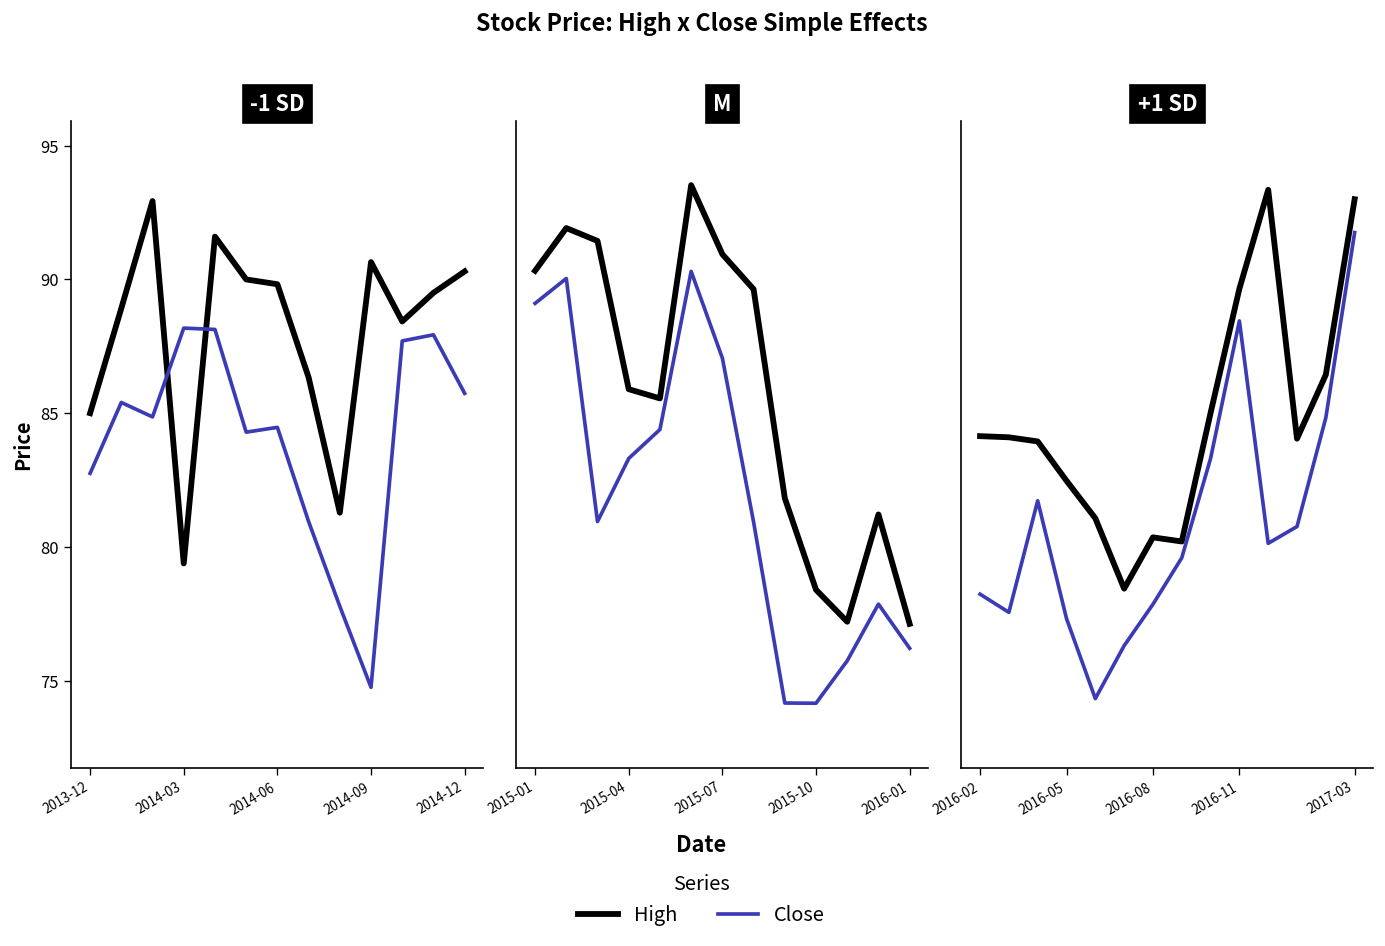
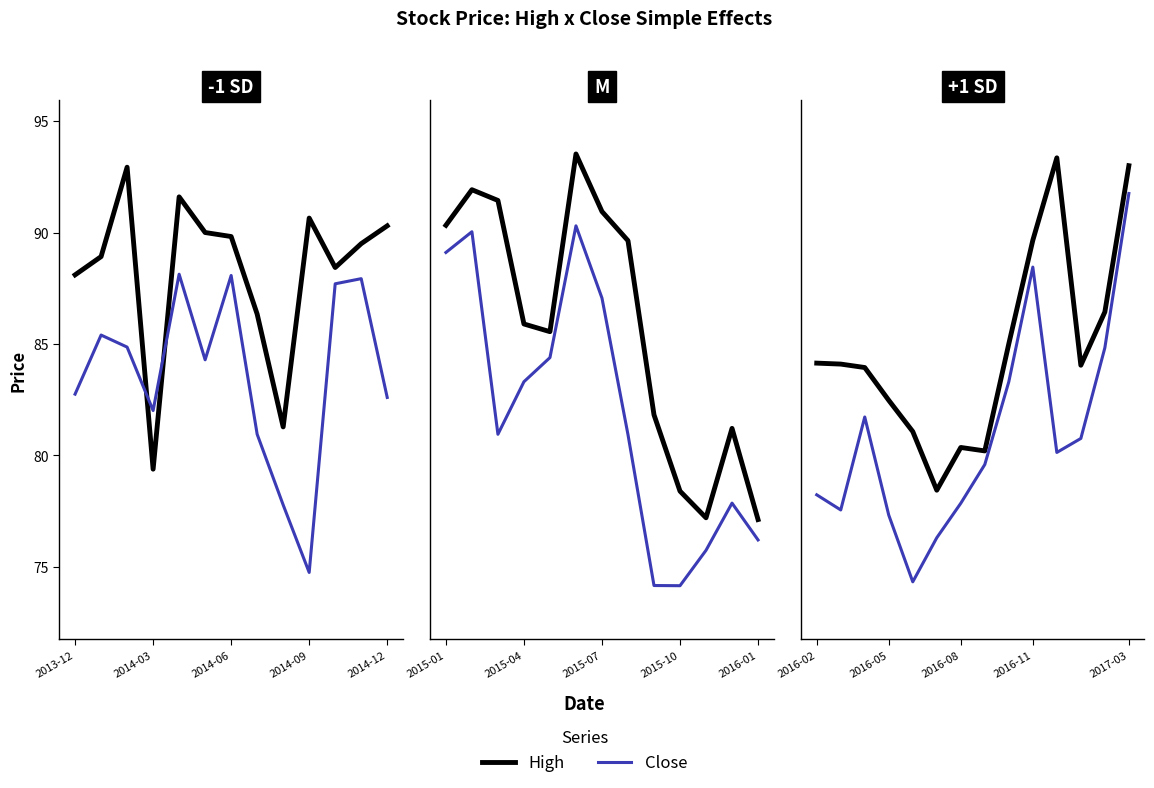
  {
    "-1 SD": {
      "High": {
-       "2013-12": 85.0,
+       "2013-12": 88.1,
        "2014-03": 79.4,
        "2014-06": 89.8,
        "2014-09": 90.6,
        "2014-12": 90.3
      },
      "Close": {
        "2013-12": 82.8,
-       "2014-03": 88.2,
-       "2014-06": 84.5,
+       "2014-03": 82.0,
+       "2014-06": 88.1,
        "2014-09": 74.8,
-       "2014-12": 85.7
+       "2014-12": 82.6
      }
    }
  }
